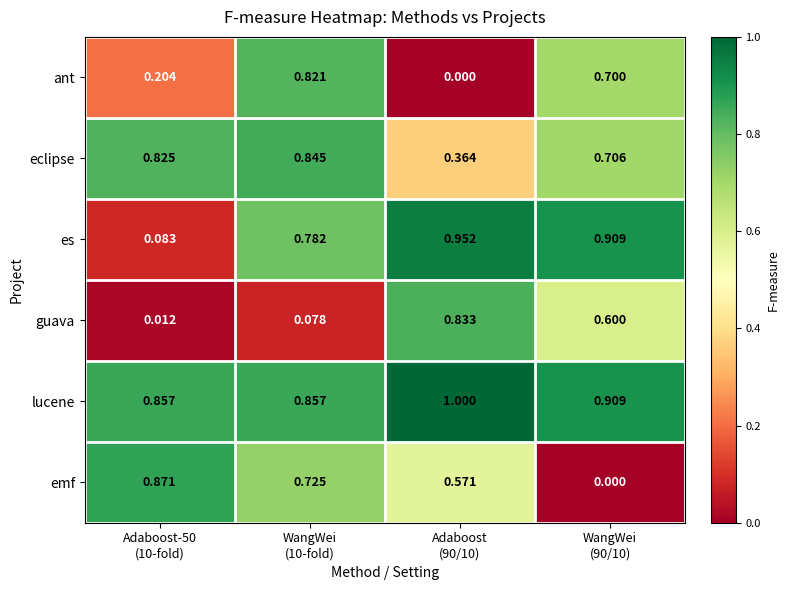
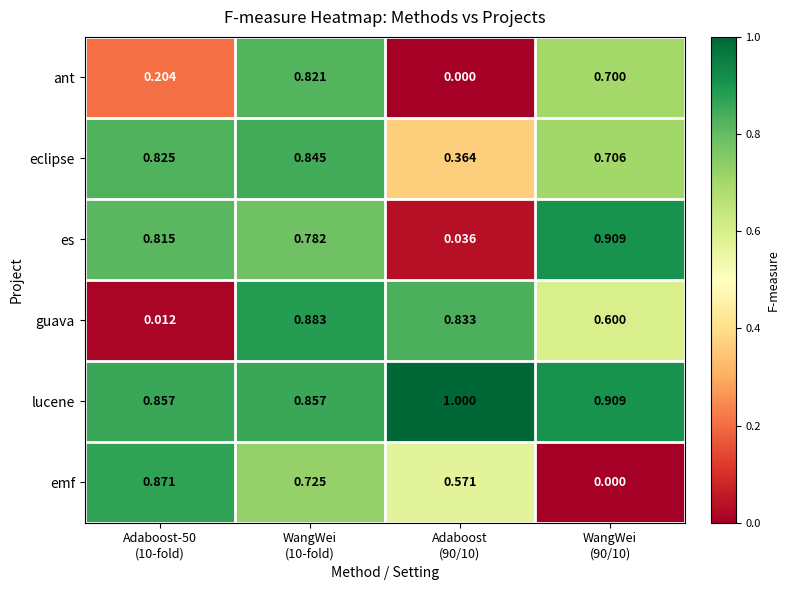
  {
    "ant": {
      "Adaboost-50 (10-fold)": 0.204,
      "WangWei (10-fold)": 0.821,
      "Adaboost (90/10)": 0.000,
      "WangWei (90/10)": 0.700
    },
    "eclipse": {
      "Adaboost-50 (10-fold)": 0.825,
      "WangWei (10-fold)": 0.845,
      "Adaboost (90/10)": 0.364,
      "WangWei (90/10)": 0.706
    },
    "es": {
-     "Adaboost-50 (10-fold)": 0.083,
+     "Adaboost-50 (10-fold)": 0.815,
      "WangWei (10-fold)": 0.782,
-     "Adaboost (90/10)": 0.952,
+     "Adaboost (90/10)": 0.036,
      "WangWei (90/10)": 0.909
    },
    "guava": {
      "Adaboost-50 (10-fold)": 0.012,
-     "WangWei (10-fold)": 0.078,
+     "WangWei (10-fold)": 0.883,
      "Adaboost (90/10)": 0.833,
      "WangWei (90/10)": 0.600
    },
    "lucene": {
      "Adaboost-50 (10-fold)": 0.857,
      "WangWei (10-fold)": 0.857,
      "Adaboost (90/10)": 1.000,
      "WangWei (90/10)": 0.909
    },
    "emf": {
      "Adaboost-50 (10-fold)": 0.871,
      "WangWei (10-fold)": 0.725,
      "Adaboost (90/10)": 0.571,
      "WangWei (90/10)": 0.000
    }
  }
